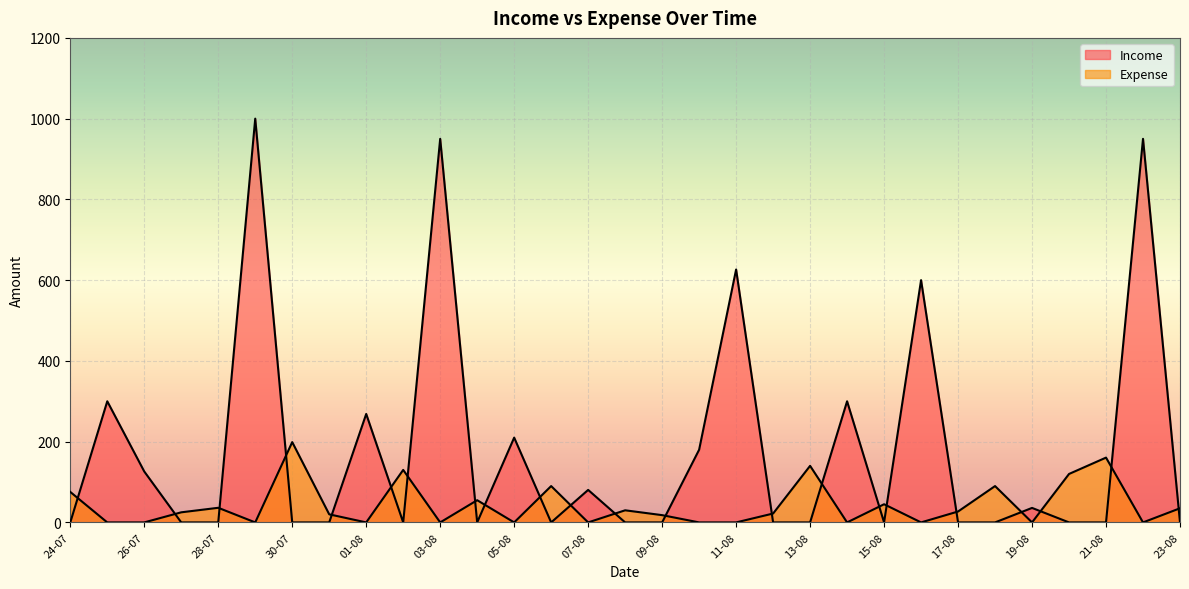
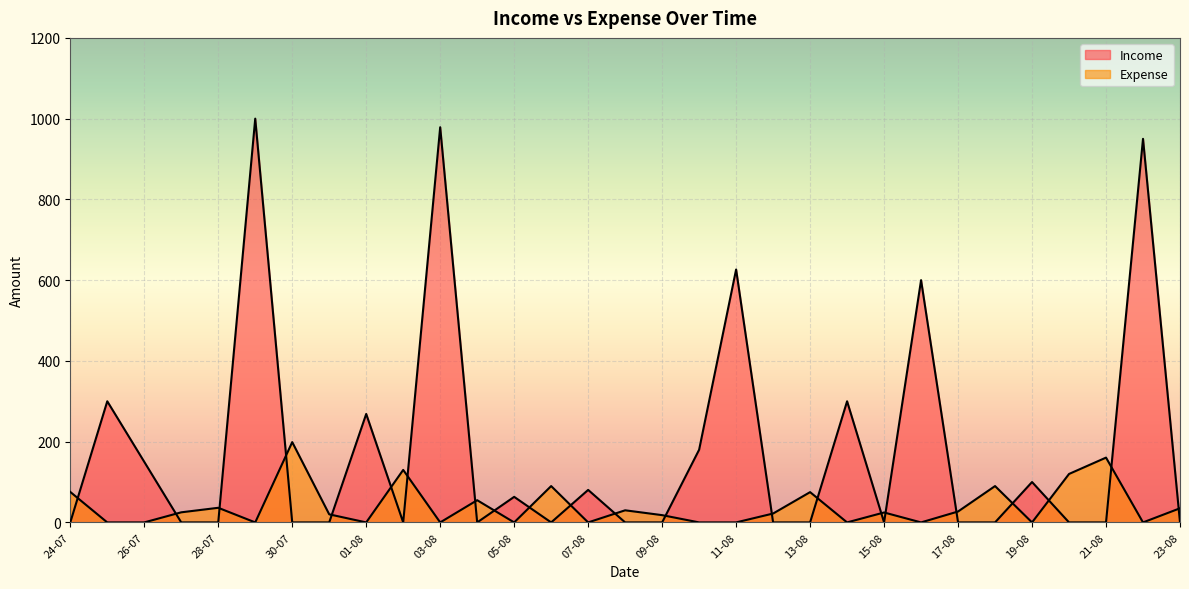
  {
    "Income": {
      "24-07": 0,
-     "26-07": 130,
+     "26-07": 150,
      "28-07": 0,
      "30-07": 0,
      "01-08": 270,
-     "03-08": 950,
-     "05-08": 210,
+     "03-08": 980,
+     "05-08": 60,
      "07-08": 80,
      "09-08": 0,
      "11-08": 630,
      "13-08": 0,
      "15-08": 0,
      "17-08": 0,
-     "19-08": 40,
+     "19-08": 100,
      "21-08": 0,
      "23-08": 0
    },
    "Expense": {
      "24-07": 80,
      "26-07": 0,
      "28-07": 40,
      "30-07": 200,
      "01-08": 0,
      "03-08": 0,
      "05-08": 0,
      "07-08": 0,
      "09-08": 20,
      "11-08": 0,
-     "13-08": 140,
-     "15-08": 50,
+     "13-08": 80,
+     "15-08": 20,
      "17-08": 30,
      "19-08": 0,
      "21-08": 160,
      "23-08": 40
    }
  }
